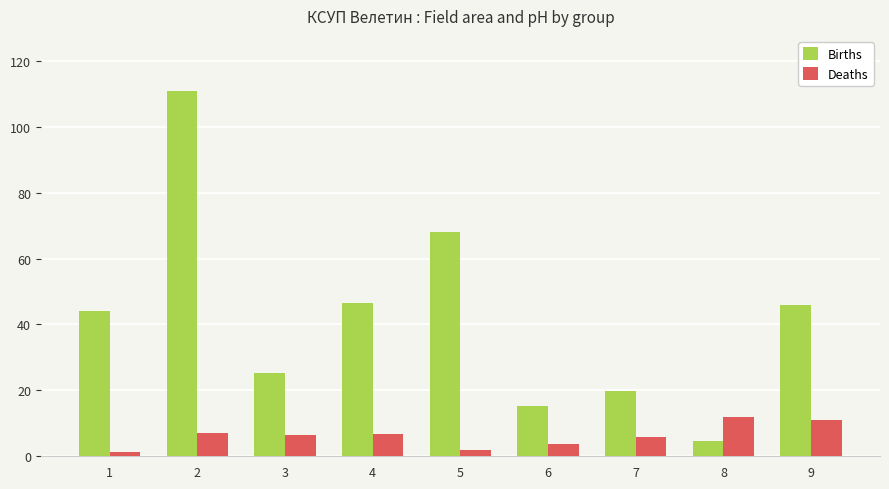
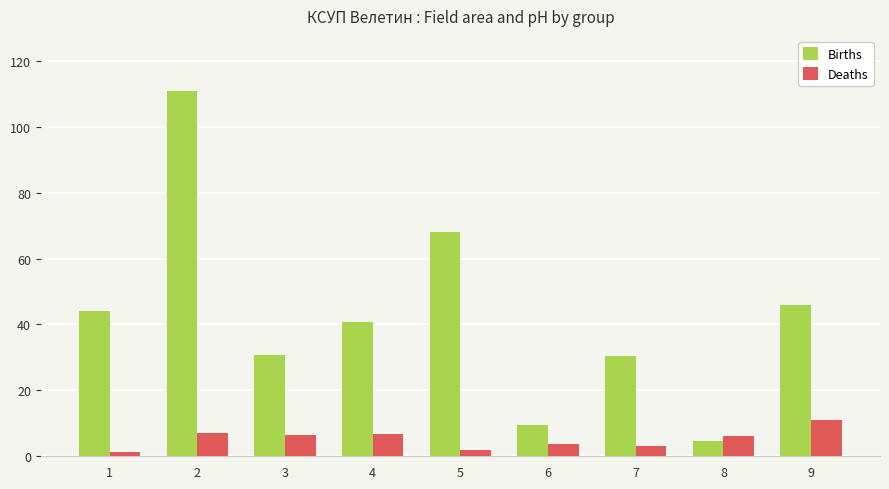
  {
    "Births": {
      "1": 44,
      "2": 111,
-     "3": 25,
-     "4": 46,
+     "3": 31,
+     "4": 41,
      "5": 68,
-     "6": 15,
-     "7": 20,
+     "6": 10,
+     "7": 31,
      "8": 5,
      "9": 46
    },
    "Deaths": {
      "1": 1,
      "2": 7,
      "3": 6,
      "4": 7,
      "5": 2,
      "6": 4,
-     "7": 6,
-     "8": 12,
+     "7": 3,
+     "8": 6,
      "9": 11
    }
  }
